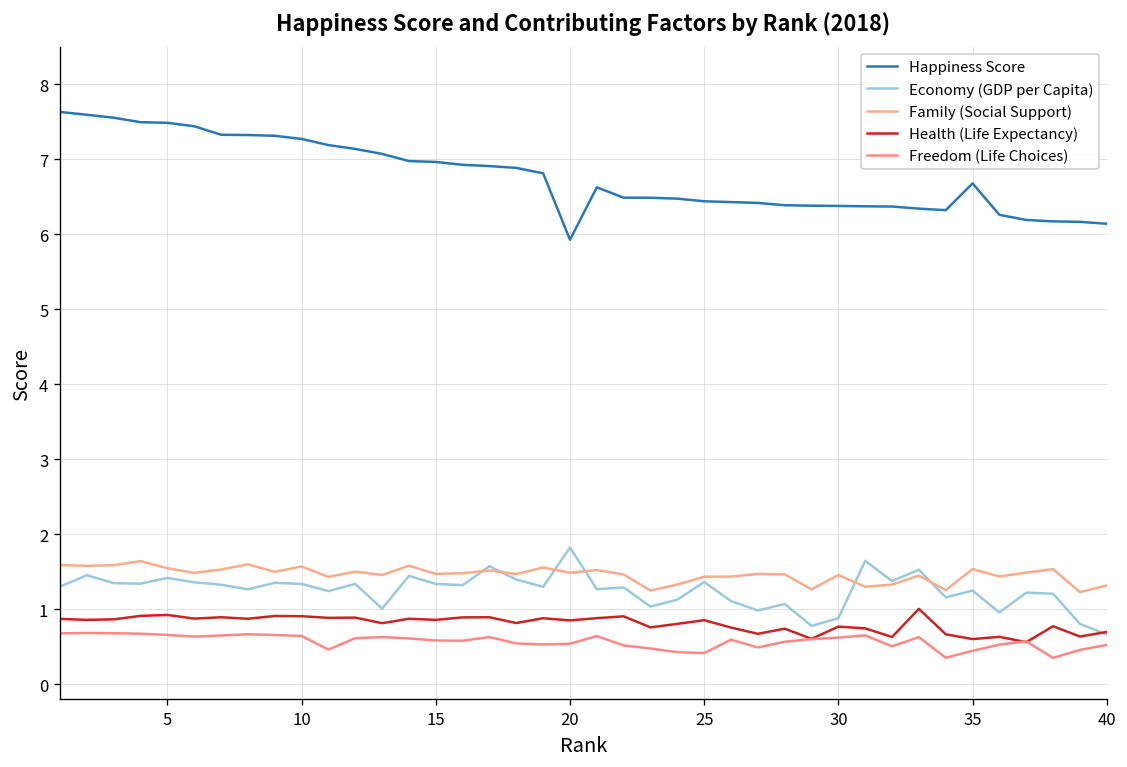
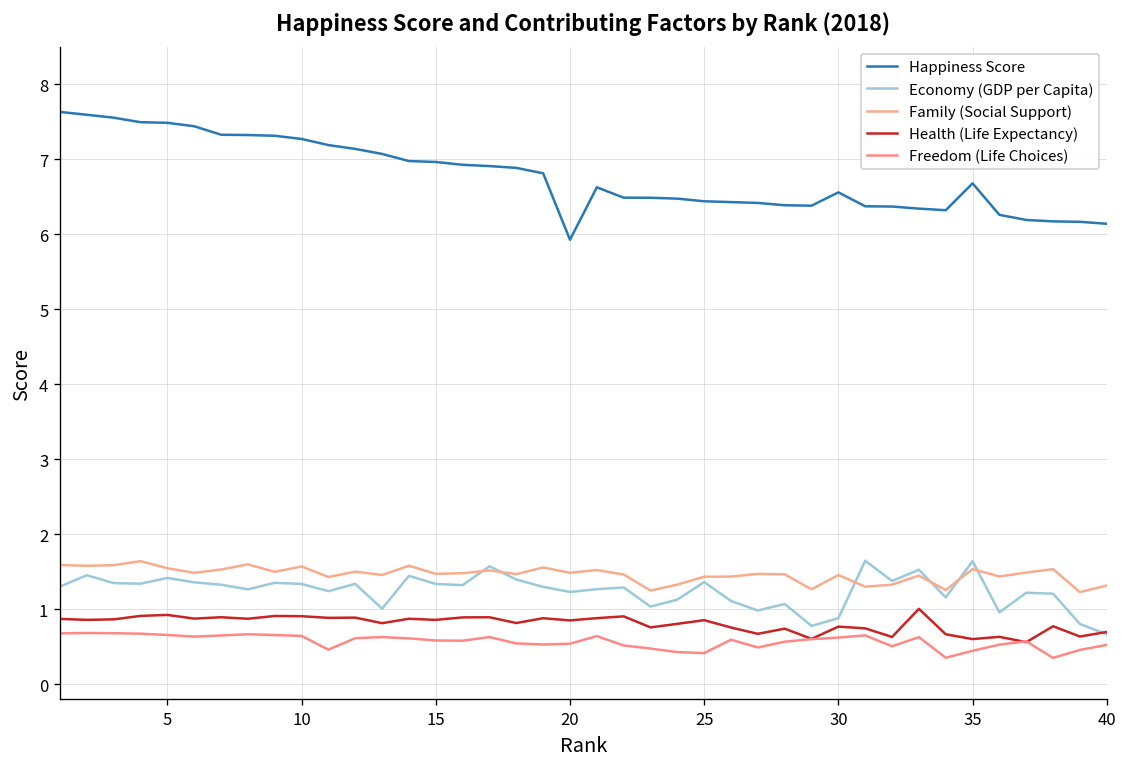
  {
    "Happiness Score": {
      "5": 7.5,
      "10": 7.3,
      "15": 7.0,
      "20": 5.9,
      "25": 6.4,
-     "30": 6.4,
+     "30": 6.6,
      "35": 6.7,
      "40": 6.1
    },
    "Economy (GDP per Capita)": {
      "5": 1.4,
      "10": 1.3,
      "15": 1.3,
-     "20": 1.8,
+     "20": 1.2,
      "25": 1.4,
      "30": 0.9,
-     "35": 1.3
+     "35": 1.6
    },
    "Health (Life Expectancy)": {
      "5": 0.9,
      "10": 0.9,
      "15": 0.9,
      "20": 0.9,
      "25": 0.9,
      "30": 0.8,
      "35": 0.6
    }
  }
